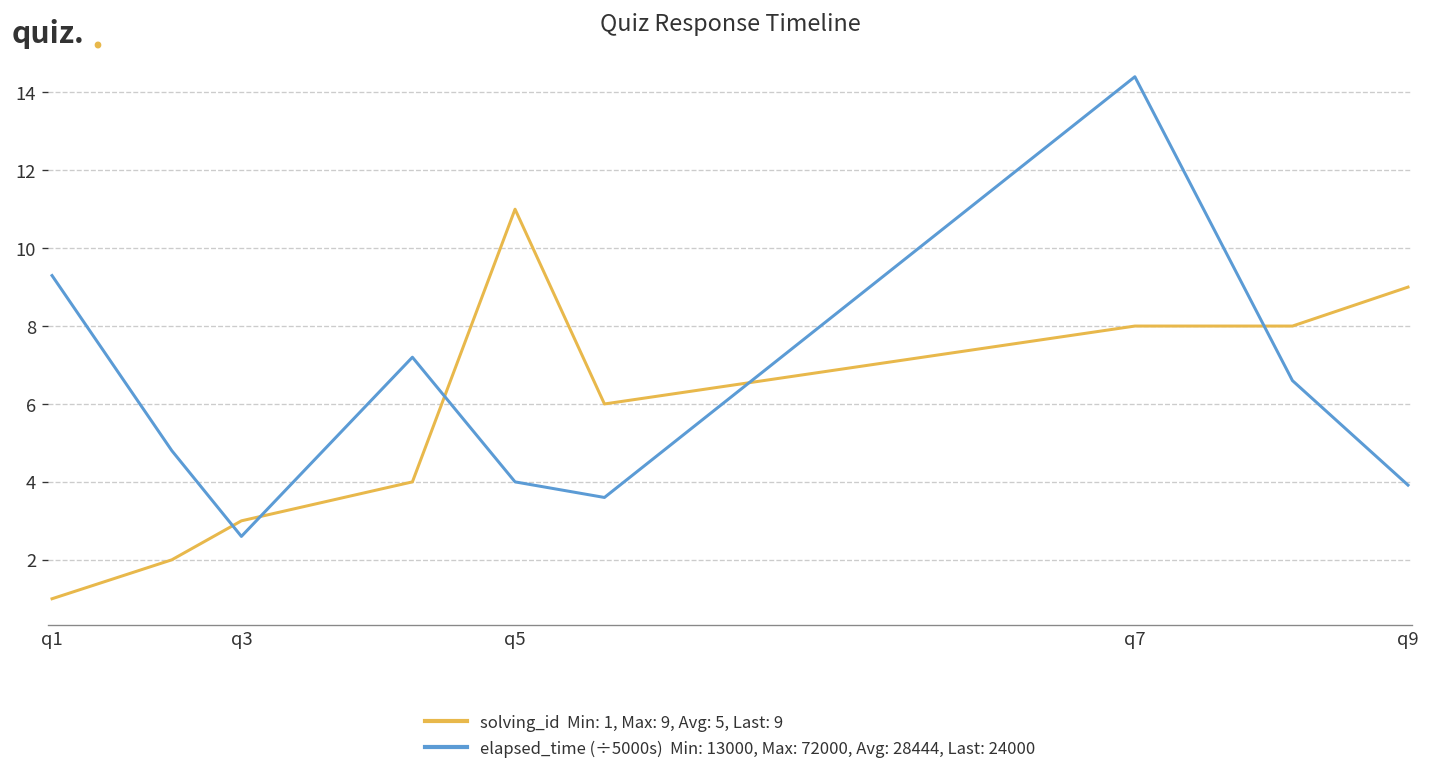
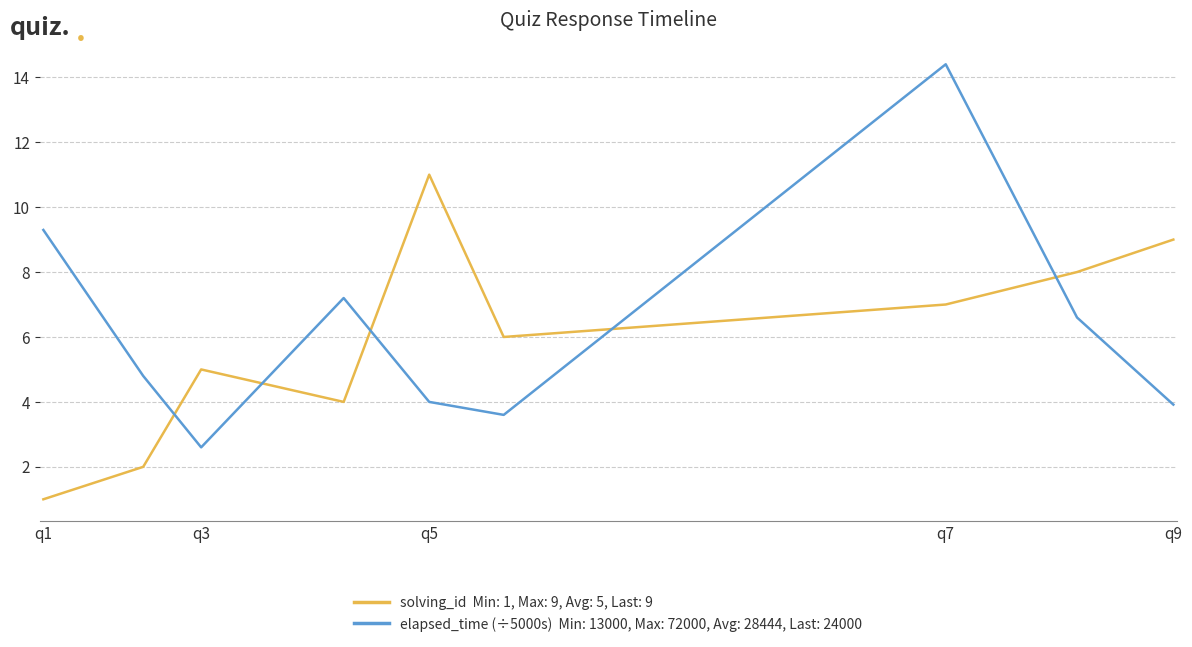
  {
    "solving_id Min: 1, Max: 9, Avg: 5, Last: 9": {
      "q1": 1,
-     "q3": 3,
+     "q3": 5,
      "q5": 11,
-     "q7": 8,
+     "q7": 7,
      "q9": 9
    },
    "elapsed_time (÷5000s) Min: 13000, Max: 72000, Avg: 28444, Last: 24000": {
      "q1": 9.3,
      "q3": 2.6,
      "q5": 4,
      "q7": 14.4,
      "q9": 3.9
    }
  }
